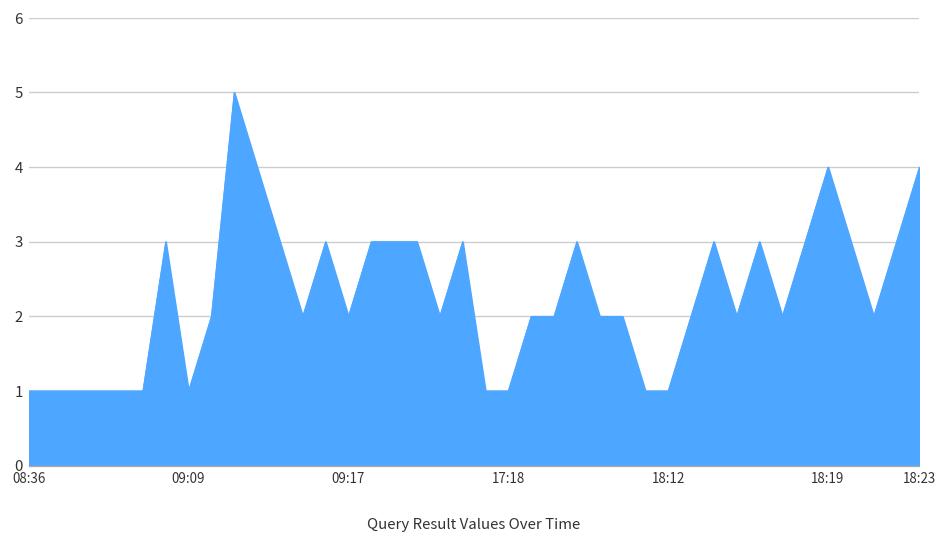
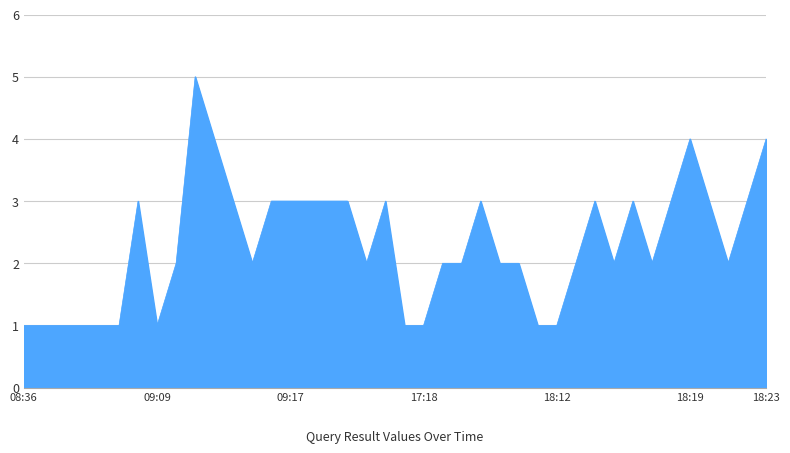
  {
    "08:36": 1,
    "09:09": 1,
-   "09:17": 2,
+   "09:17": 3,
    "17:18": 1,
    "18:12": 1,
    "18:19": 4,
    "18:23": 4
  }
